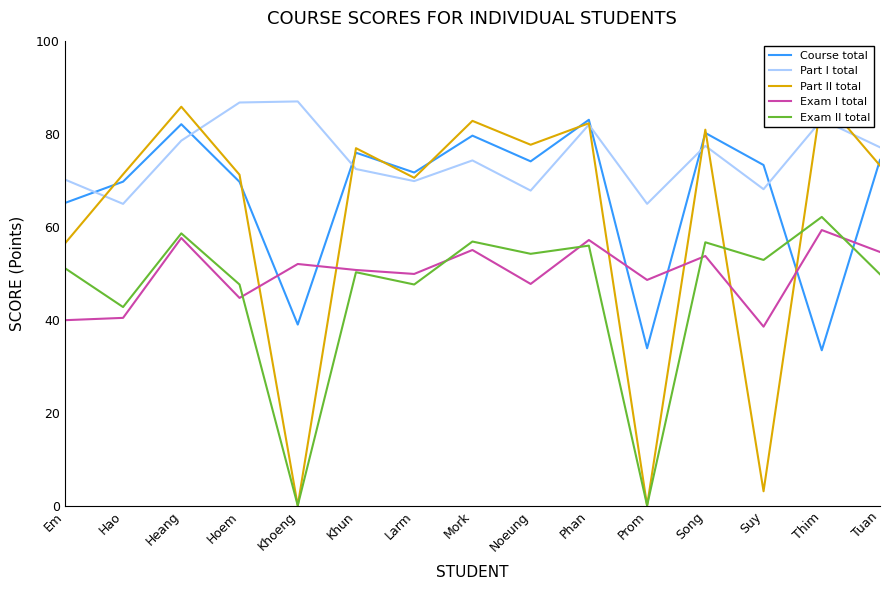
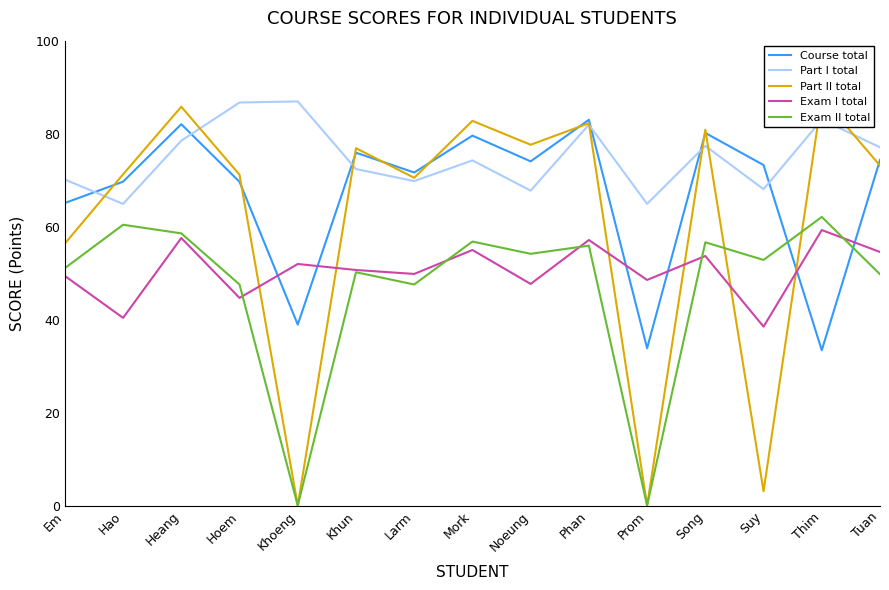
  {
    "Course total": {
      "Em": 65,
      "Hao": 70,
      "Heang": 82,
      "Hoem": 70,
      "Khoeng": 39,
      "Khun": 76,
      "Larm": 72,
      "Mork": 80,
      "Noeung": 74,
      "Phan": 83,
      "Prom": 34,
      "Song": 80,
      "Suy": 73,
      "Thim": 33,
      "Tuan": 74
    },
    "Part I total": {
      "Em": 70,
      "Hao": 65,
      "Heang": 78,
      "Hoem": 87,
      "Khoeng": 87,
      "Khun": 72,
      "Larm": 70,
      "Mork": 74,
      "Noeung": 68,
      "Prom": 65,
      "Song": 77,
      "Suy": 68,
      "Tuan": 77
    },
    "Part II total": {
      "Em": 56,
      "Hao": 71,
      "Heang": 86,
      "Hoem": 71,
      "Khun": 77,
      "Larm": 71,
      "Mork": 83,
      "Noeung": 78,
      "Song": 81,
      "Suy": 3,
      "Tuan": 73
    },
    "Exam I total": {
-     "Em": 40,
+     "Em": 49,
      "Hao": 40,
      "Heang": 58,
      "Hoem": 45,
      "Khoeng": 52,
      "Larm": 50,
      "Mork": 55,
      "Noeung": 48,
      "Phan": 57,
      "Prom": 49,
      "Song": 54,
      "Suy": 38,
      "Thim": 59,
      "Tuan": 55
    },
    "Exam II total": {
      "Em": 51,
-     "Hao": 43,
+     "Hao": 60,
      "Heang": 59,
      "Hoem": 48,
      "Larm": 48,
      "Mork": 57,
      "Noeung": 54,
      "Phan": 56,
      "Song": 57,
      "Suy": 53,
      "Thim": 62,
      "Tuan": 50
    }
  }
